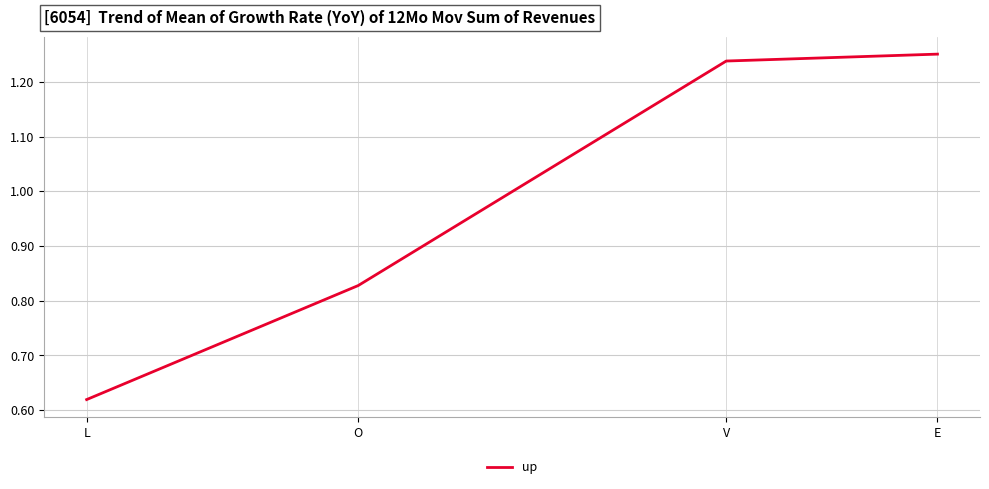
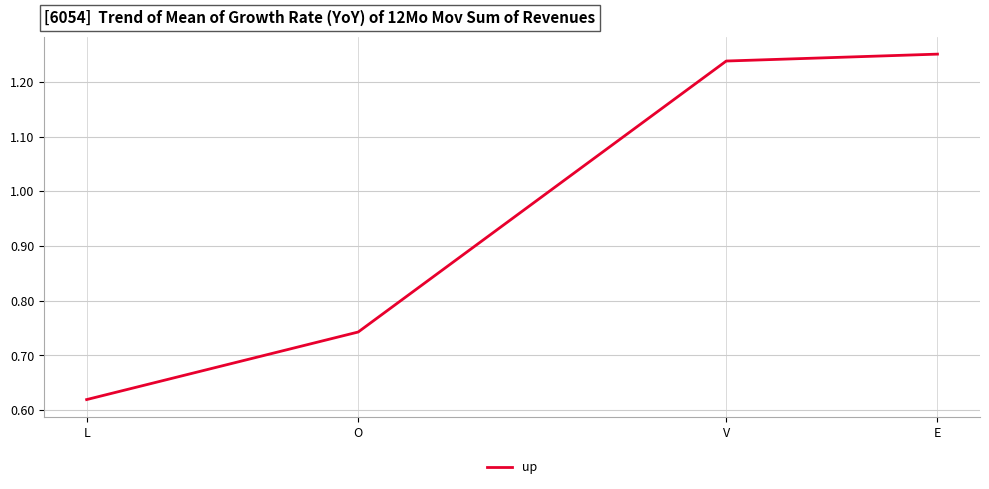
  {
    "L": 0.62,
-   "O": 0.83,
+   "O": 0.74,
    "V": 1.24,
    "E": 1.25
  }
